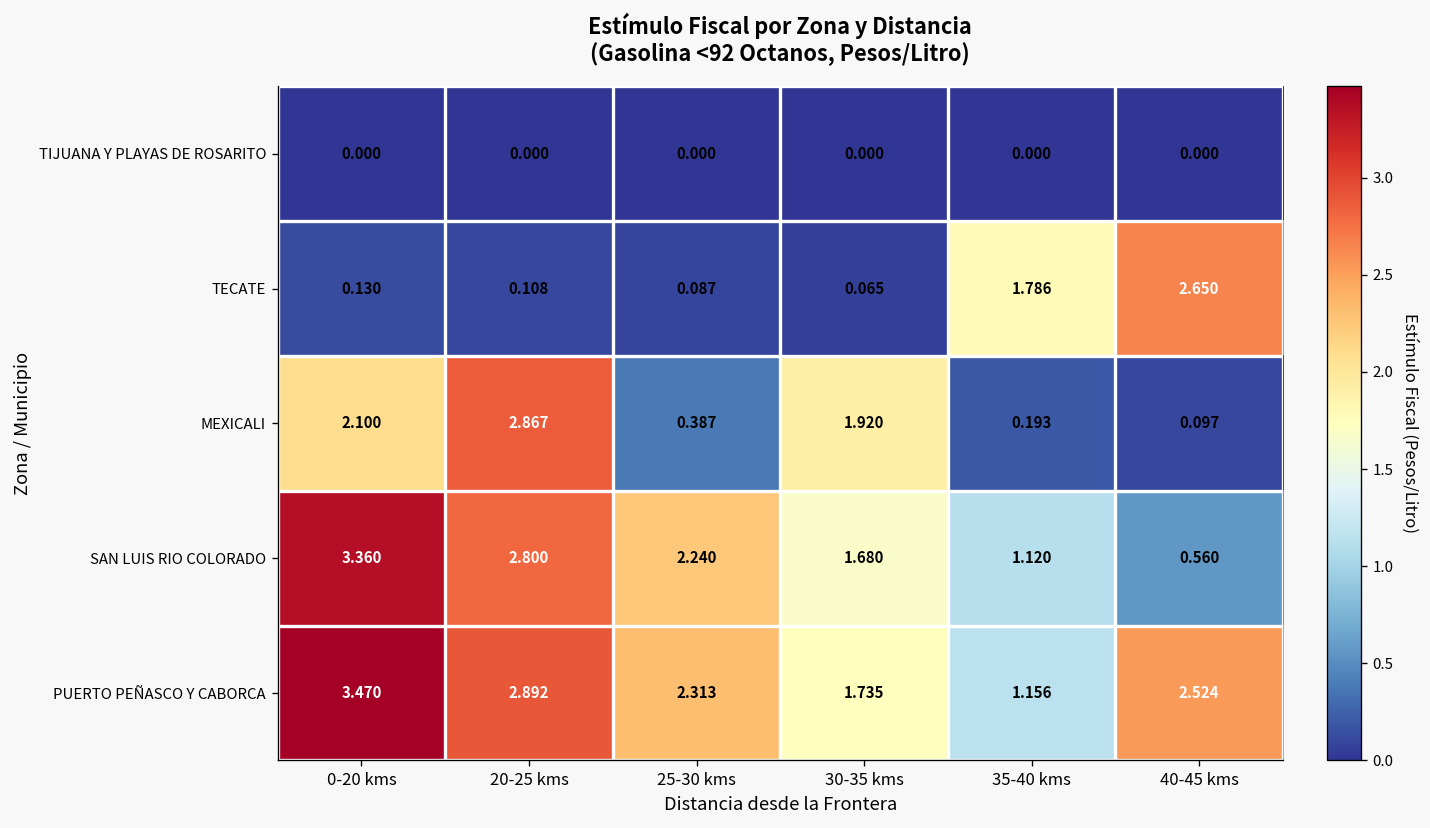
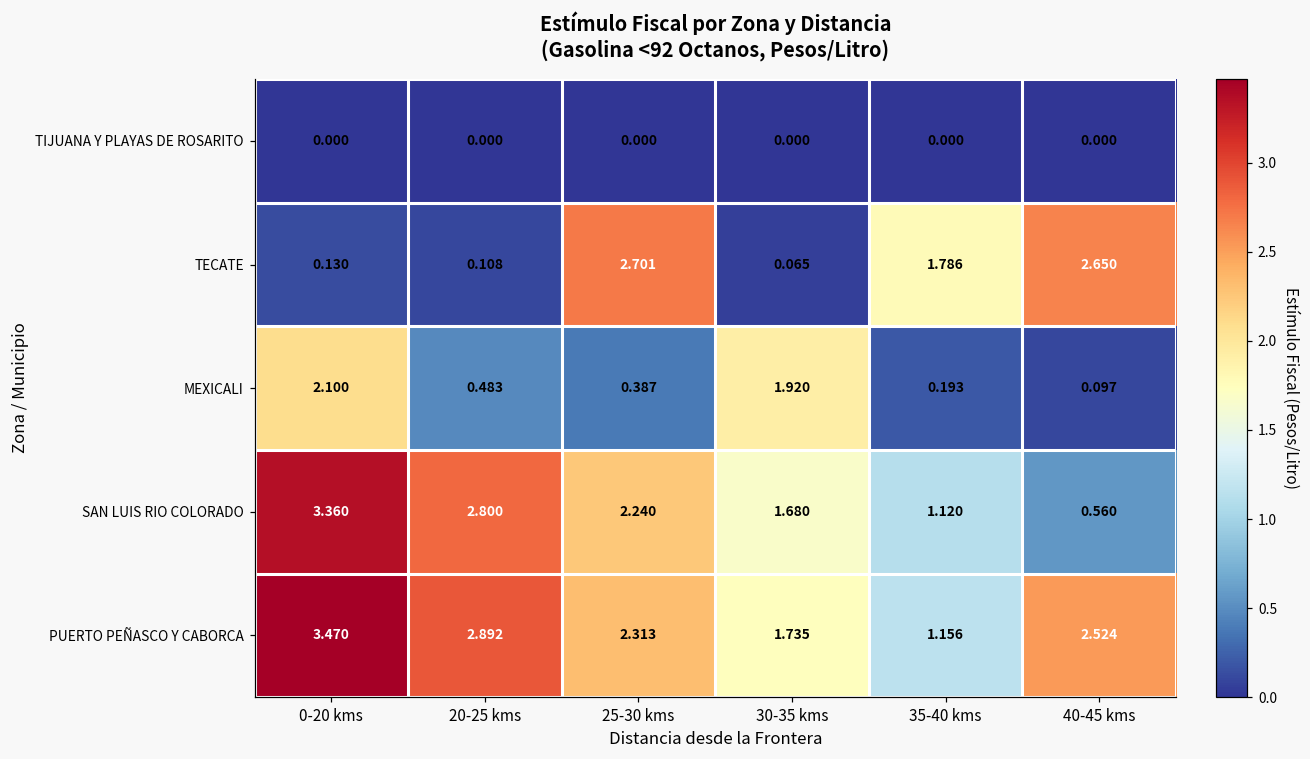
  {
    "TIJUANA Y PLAYAS DE ROSARITO": {
      "0-20 kms": 0.000,
      "20-25 kms": 0.000,
      "25-30 kms": 0.000,
      "30-35 kms": 0.000,
      "35-40 kms": 0.000,
      "40-45 kms": 0.000
    },
    "TECATE": {
      "0-20 kms": 0.130,
      "20-25 kms": 0.108,
-     "25-30 kms": 0.087,
+     "25-30 kms": 2.701,
      "30-35 kms": 0.065,
      "35-40 kms": 1.786,
      "40-45 kms": 2.650
    },
    "MEXICALI": {
      "0-20 kms": 2.100,
-     "20-25 kms": 2.867,
+     "20-25 kms": 0.483,
      "25-30 kms": 0.387,
      "30-35 kms": 1.920,
      "35-40 kms": 0.193,
      "40-45 kms": 0.097
    },
    "SAN LUIS RIO COLORADO": {
      "0-20 kms": 3.360,
      "20-25 kms": 2.800,
      "25-30 kms": 2.240,
      "30-35 kms": 1.680,
      "35-40 kms": 1.120,
      "40-45 kms": 0.560
    },
    "PUERTO PEÑASCO Y CABORCA": {
      "0-20 kms": 3.470,
      "20-25 kms": 2.892,
      "25-30 kms": 2.313,
      "30-35 kms": 1.735,
      "35-40 kms": 1.156,
      "40-45 kms": 2.524
    }
  }
